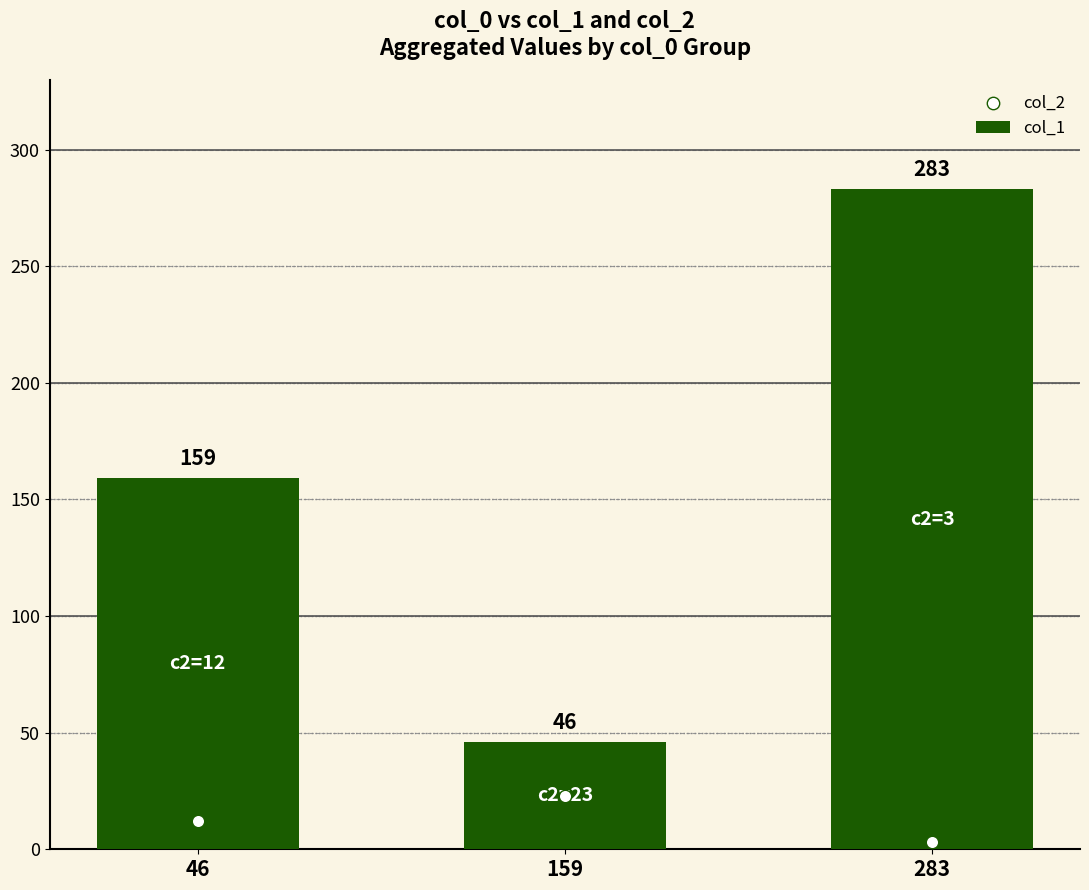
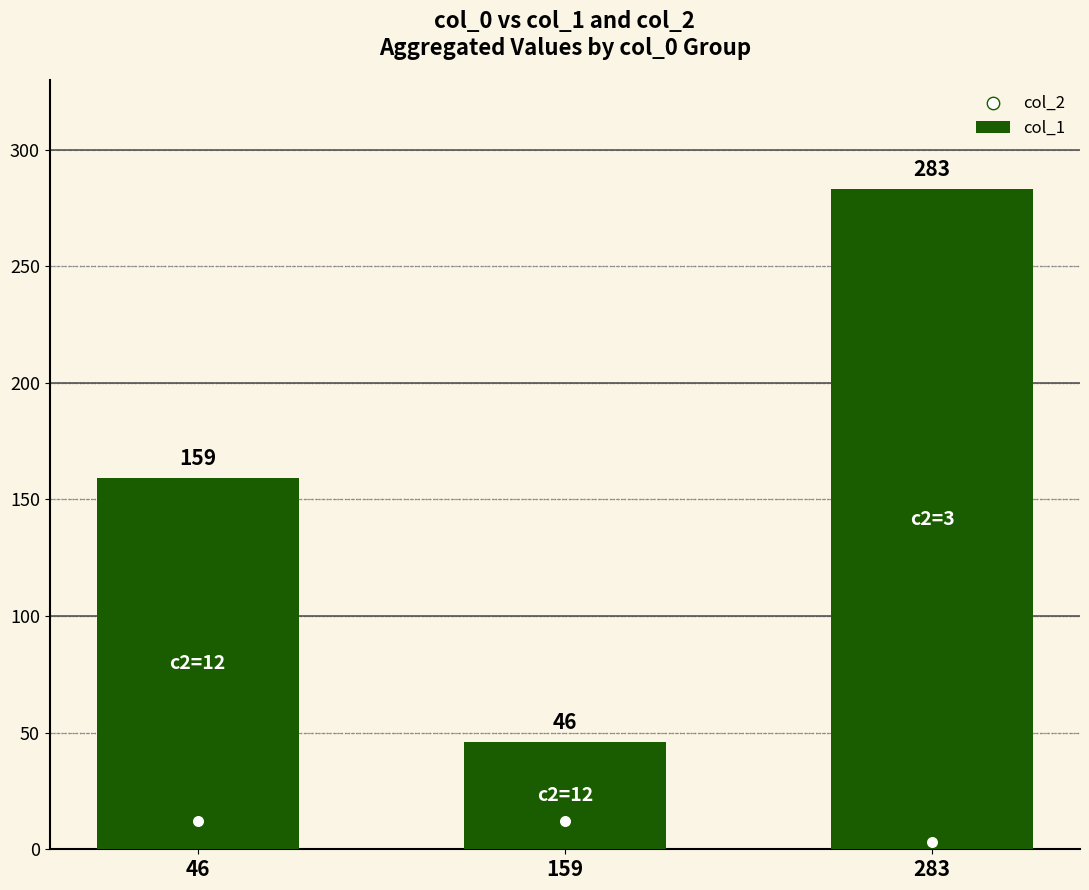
  {
    "col_1": {
      "46": 159,
      "159": 46,
      "283": 283
    },
    "col_2": {
-     "159": 23
+     "159": 12
    }
  }
